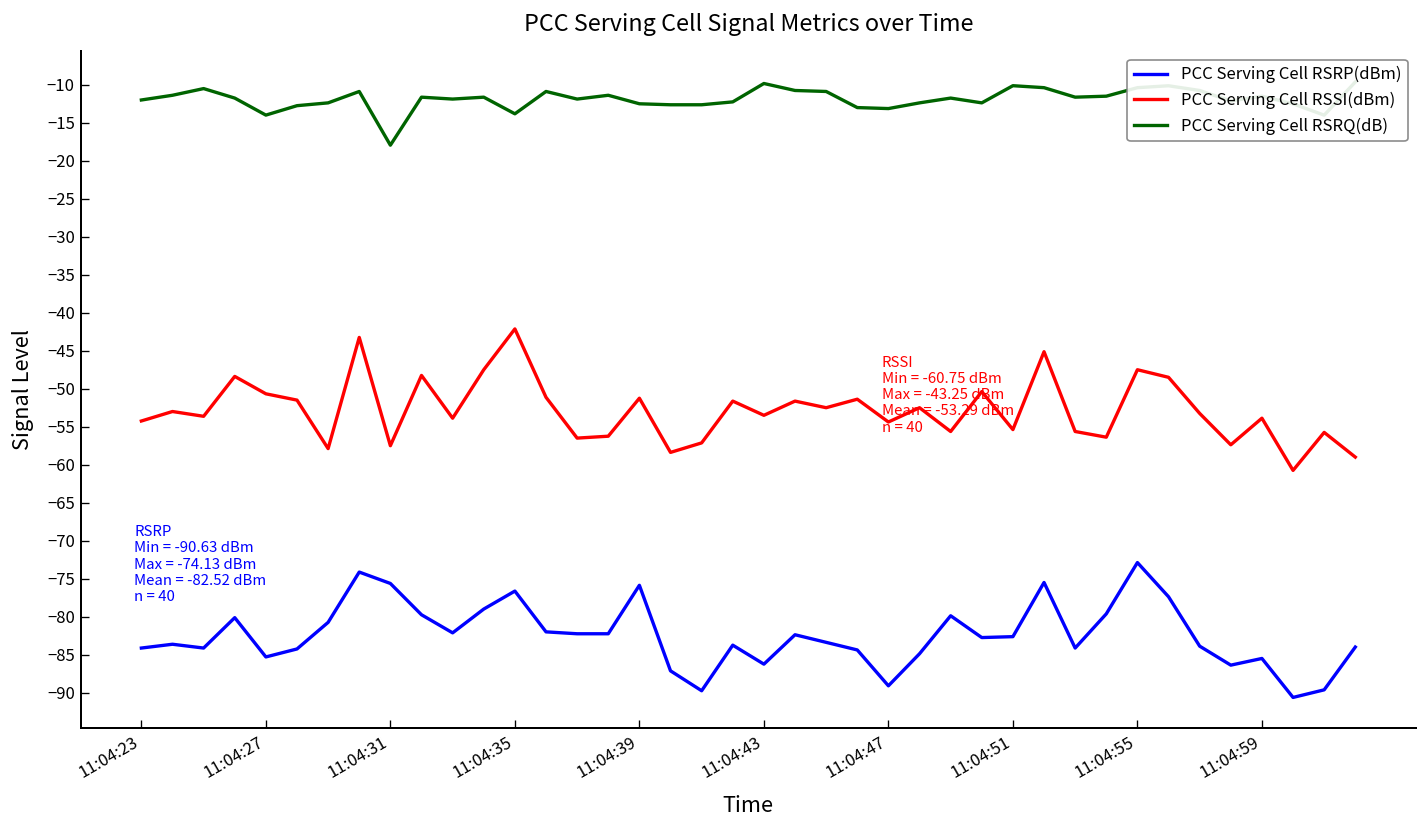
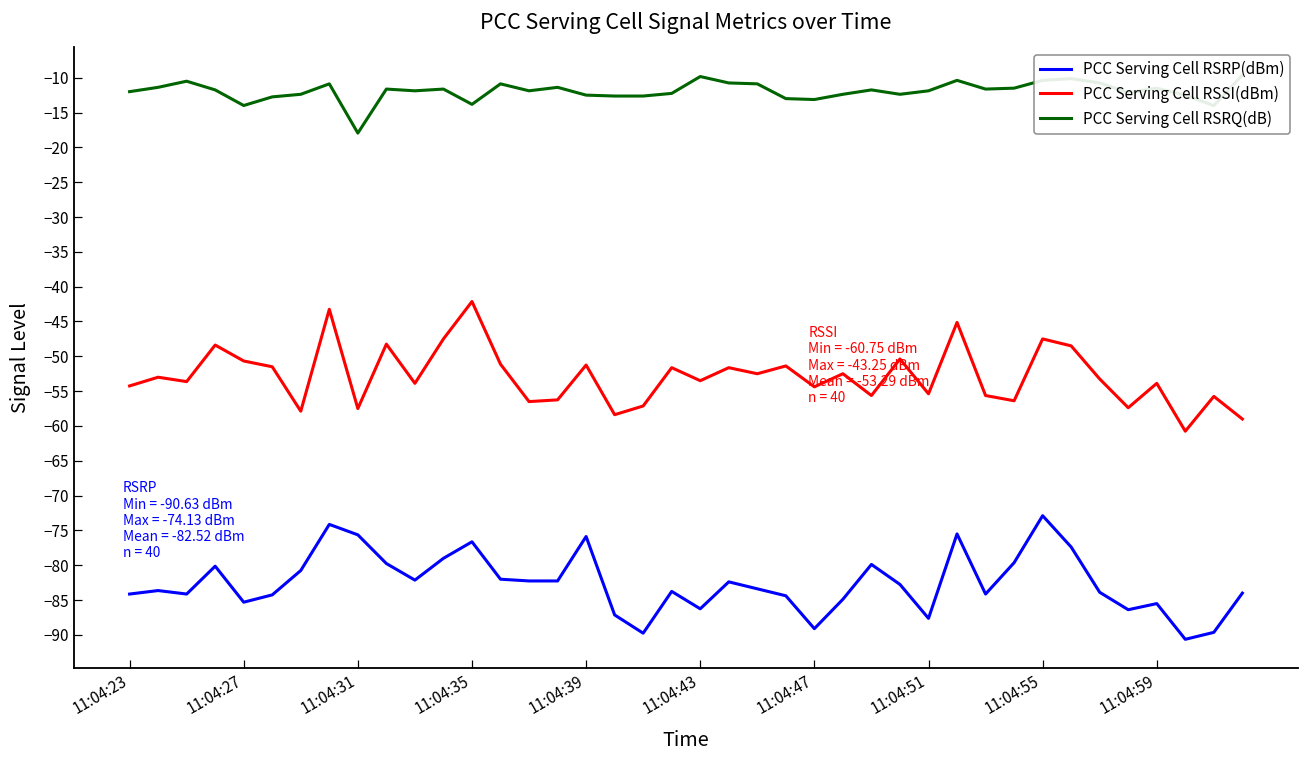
  {
    "PCC Serving Cell RSRP(dBm)": {
      "11:04:23": -84,
      "11:04:27": -85,
      "11:04:31": -76,
      "11:04:35": -77,
      "11:04:39": -76,
      "11:04:43": -86,
      "11:04:47": -89,
-     "11:04:51": -83,
+     "11:04:51": -88,
      "11:04:55": -73,
      "11:04:59": -86
    },
    "PCC Serving Cell RSSI(dBm)": {
      "11:04:23": -54,
      "11:04:27": -51,
      "11:04:31": -58,
      "11:04:35": -42,
      "11:04:39": -51,
      "11:04:43": -54,
      "11:04:55": -48,
      "11:04:59": -54
    },
    "PCC Serving Cell RSRQ(dB)": {
      "11:04:23": -12,
      "11:04:27": -14,
      "11:04:31": -18,
      "11:04:35": -14,
      "11:04:39": -13,
      "11:04:43": -10,
      "11:04:47": -13,
-     "11:04:51": -10
+     "11:04:51": -12
    }
  }
